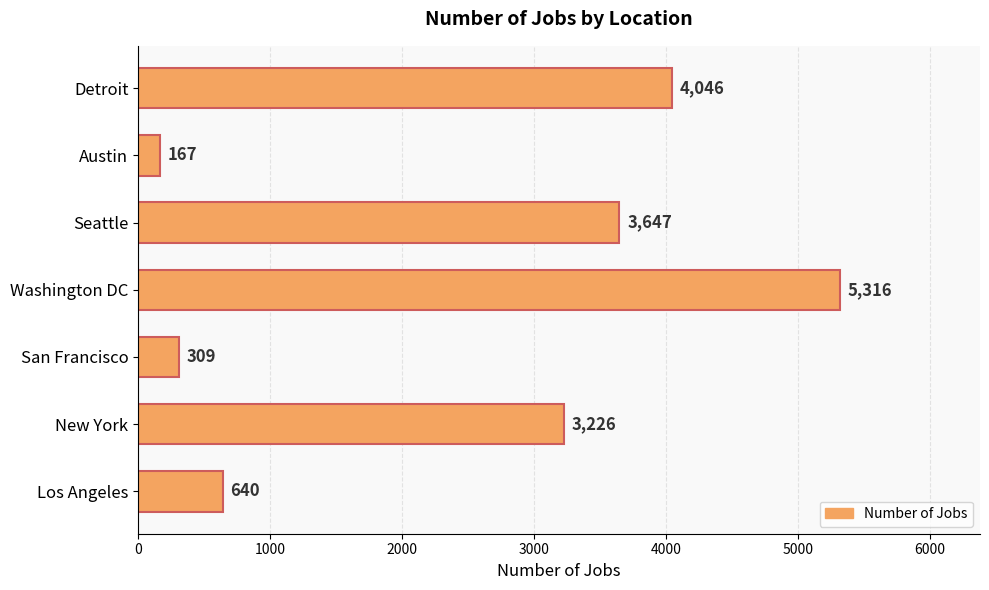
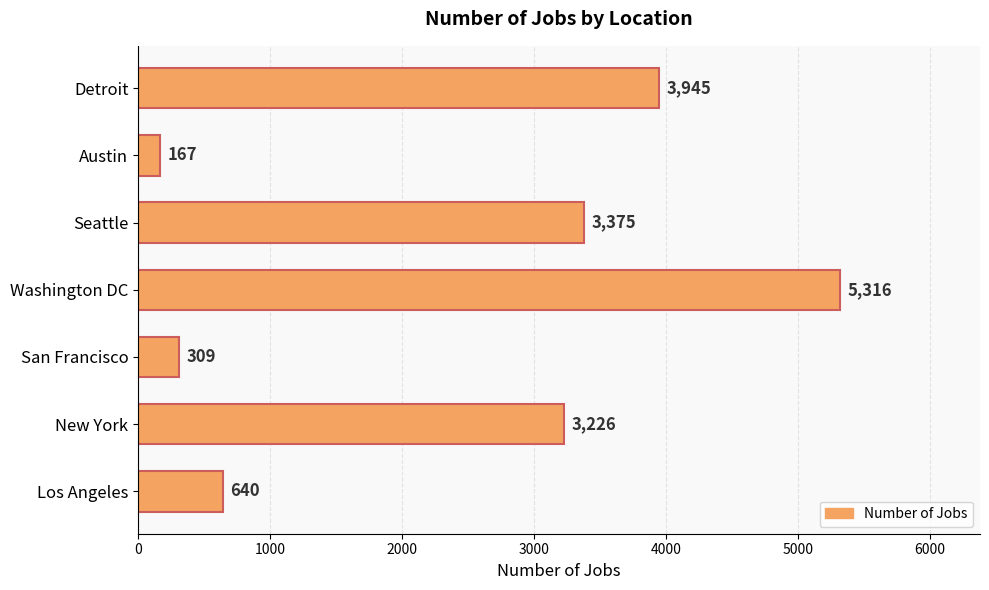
  {
-   "Detroit": "4,046",
+   "Detroit": "3,945",
    "Austin": "167",
-   "Seattle": "3,647",
+   "Seattle": "3,375",
    "Washington DC": "5,316",
    "San Francisco": "309",
    "New York": "3,226",
    "Los Angeles": "640"
  }
